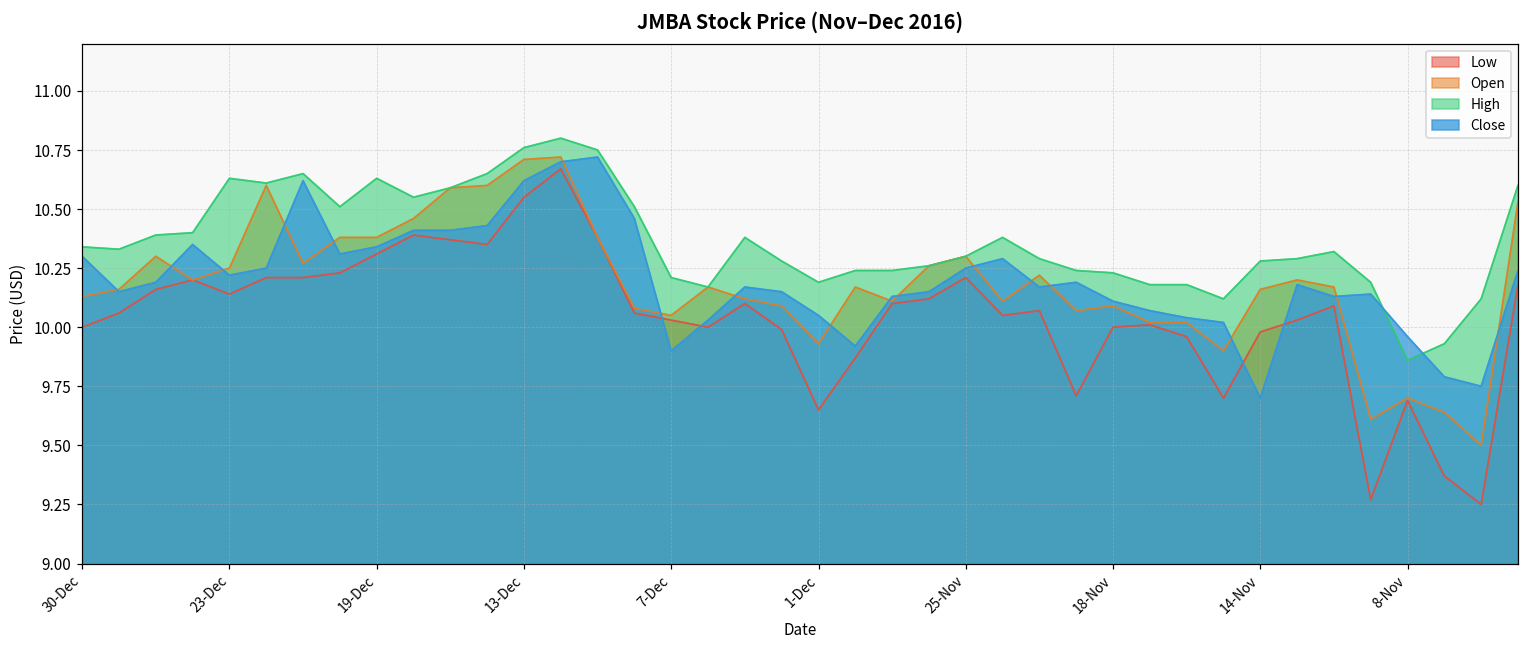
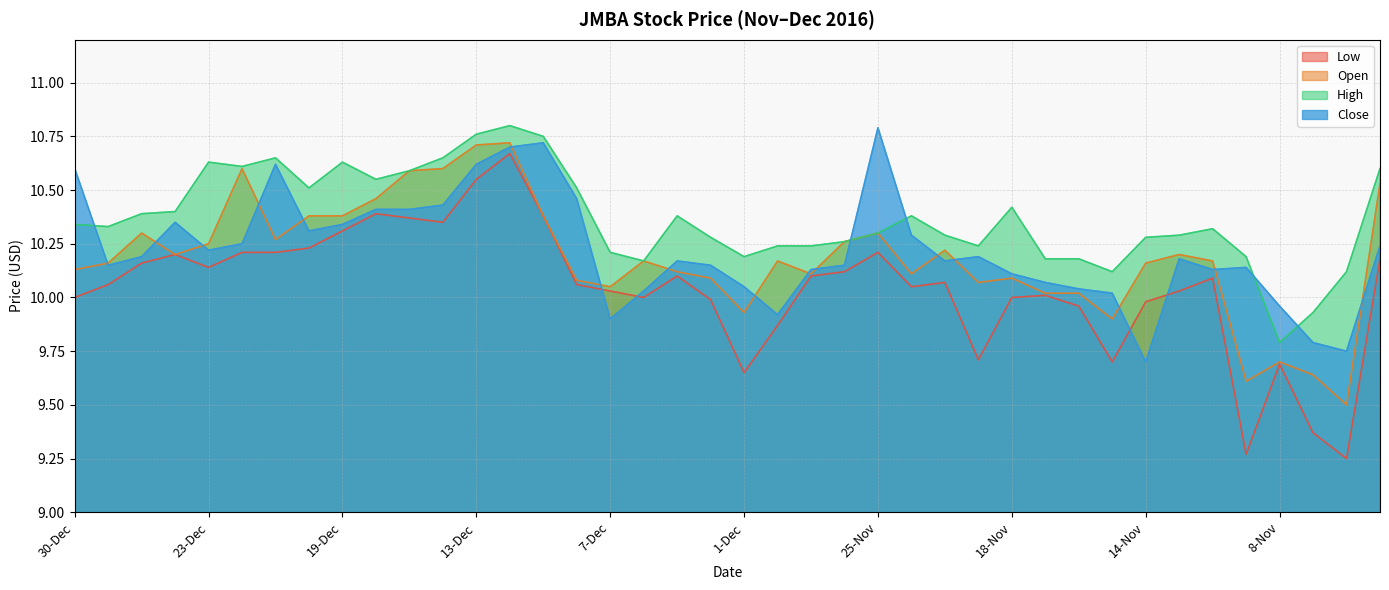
  {
    "High": {
      "30-Dec": 10.34,
      "23-Dec": 10.63,
      "19-Dec": 10.63,
      "13-Dec": 10.76,
      "7-Dec": 10.21,
      "1-Dec": 10.19,
-     "18-Nov": 10.23,
+     "18-Nov": 10.42,
      "14-Nov": 10.28,
-     "8-Nov": 9.86
+     "8-Nov": 9.79
    },
    "Close": {
-     "30-Dec": 10.3,
+     "30-Dec": 10.6,
      "23-Dec": 10.22,
      "19-Dec": 10.34,
      "13-Dec": 10.62,
      "7-Dec": 9.90,
      "1-Dec": 10.05,
-     "25-Nov": 10.25,
+     "25-Nov": 10.79,
      "18-Nov": 10.11,
      "14-Nov": 9.70,
      "8-Nov": 9.96
    }
  }
